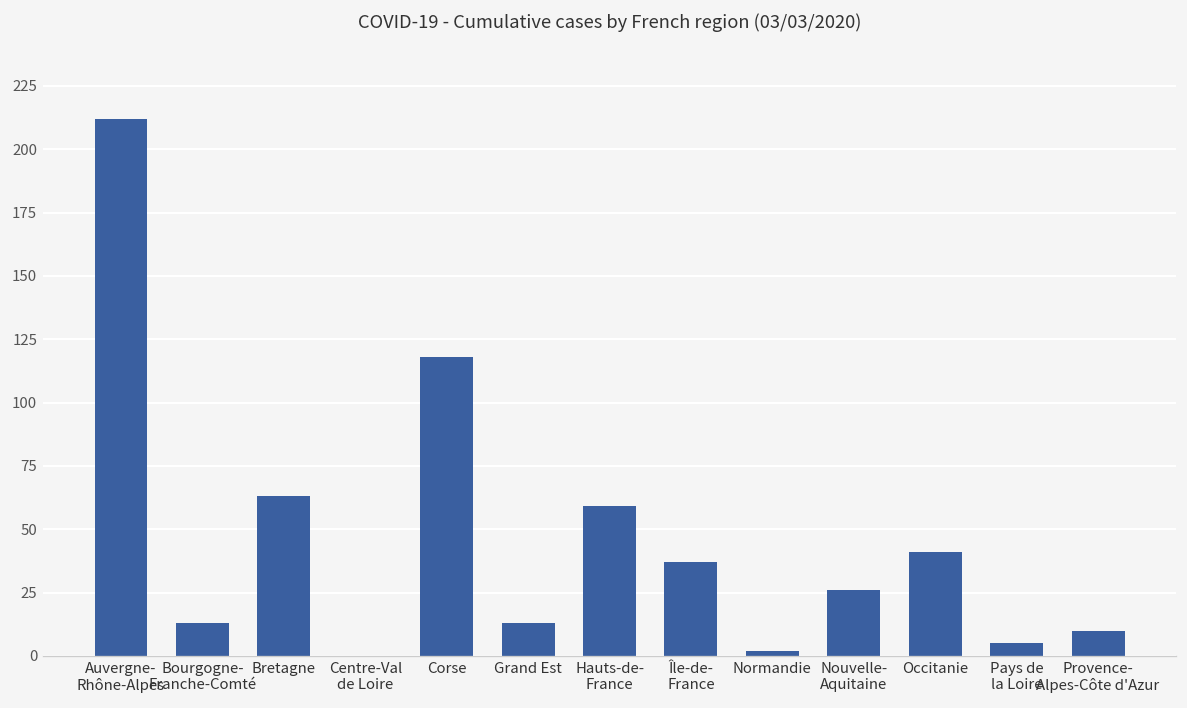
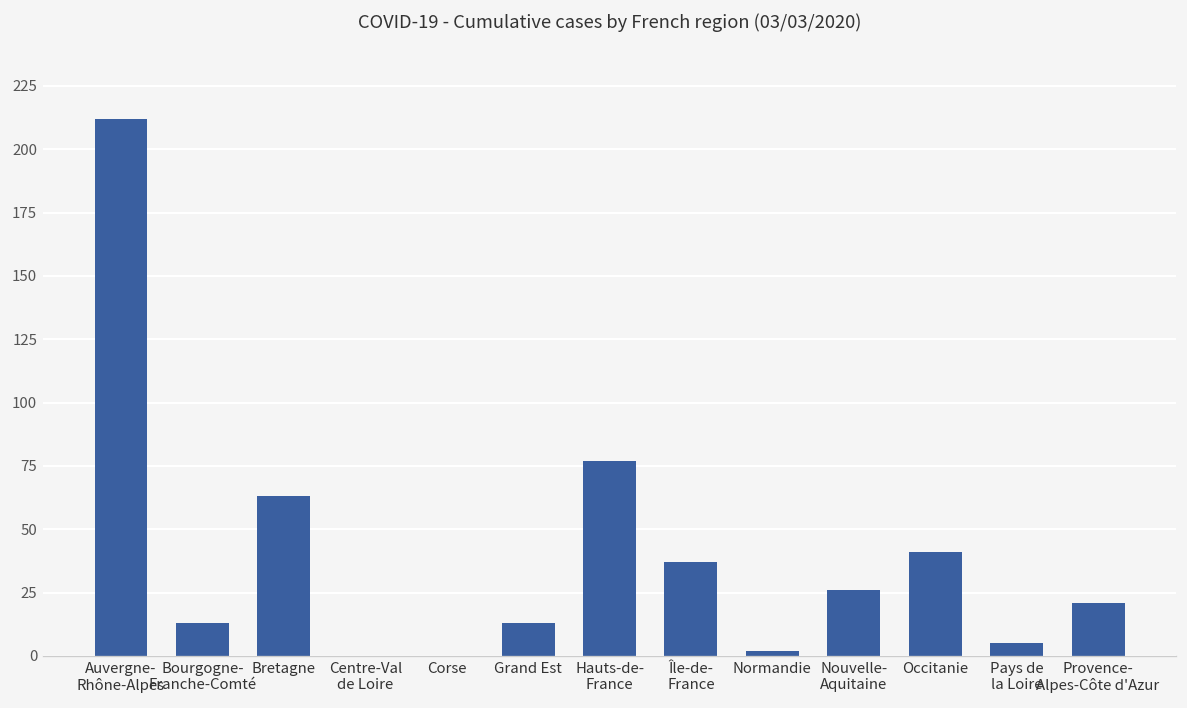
  {
    "Bretagne": 63,
    "Centre-Val de Loire": 0,
-   "Corse": 118,
+   "Corse": 0,
    "Grand Est": 13,
-   "Hauts-de- France": 59,
+   "Hauts-de- France": 77,
    "Île-de- France": 37,
    "Normandie": 2,
    "Nouvelle- Aquitaine": 26,
    "Occitanie": 41,
    "Pays de la Loire": 5,
-   "Provence- Alpes-Côte d'Azur": 10
+   "Provence- Alpes-Côte d'Azur": 21
  }
